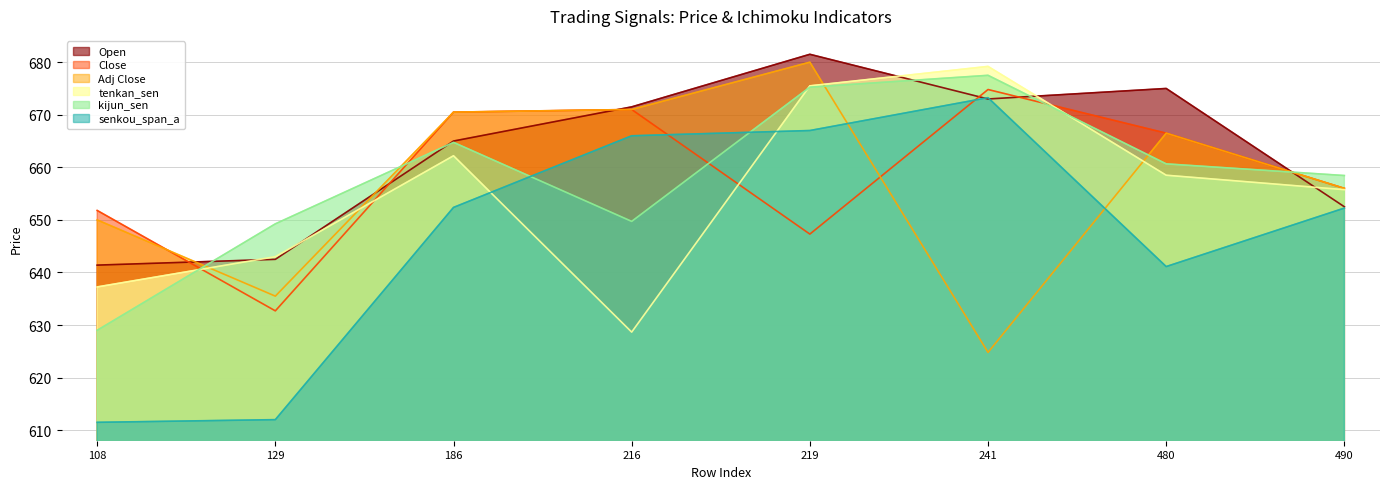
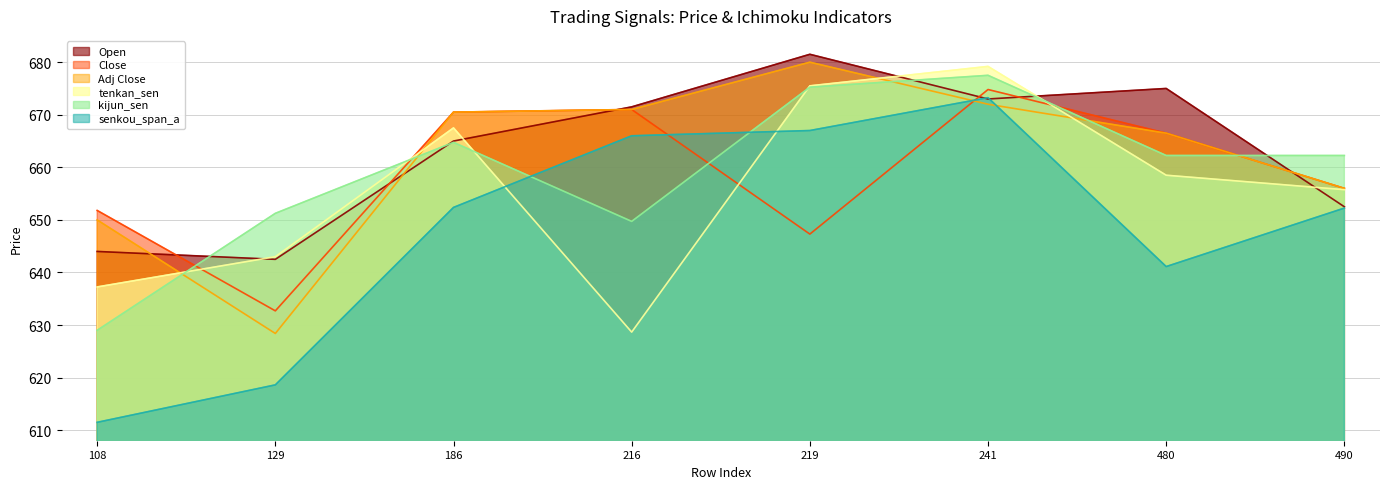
  {
    "Open": {
-     "108": 641,
+     "108": 644,
      "129": 643,
      "216": 672,
      "219": 682,
      "480": 675
    },
    "Close": {
      "108": 652,
      "129": 633,
      "219": 647,
      "241": 675
    },
    "Adj Close": {
      "108": 650,
-     "129": 636,
+     "129": 628,
      "219": 680,
-     "241": 625
+     "241": 672
    },
    "tenkan_sen": {
      "108": 637,
      "129": 643,
-     "186": 662,
+     "186": 668,
      "216": 629,
      "241": 679,
      "480": 659
    },
    "kijun_sen": {
      "108": 629,
-     "129": 649,
+     "129": 651,
      "216": 650,
      "241": 678,
-     "480": 661,
-     "490": 658
+     "480": 662,
+     "490": 662
    },
    "senkou_span_a": {
      "108": 612,
-     "129": 612,
+     "129": 619,
      "186": 652,
      "216": 666,
      "219": 667,
      "480": 641
    }
  }
